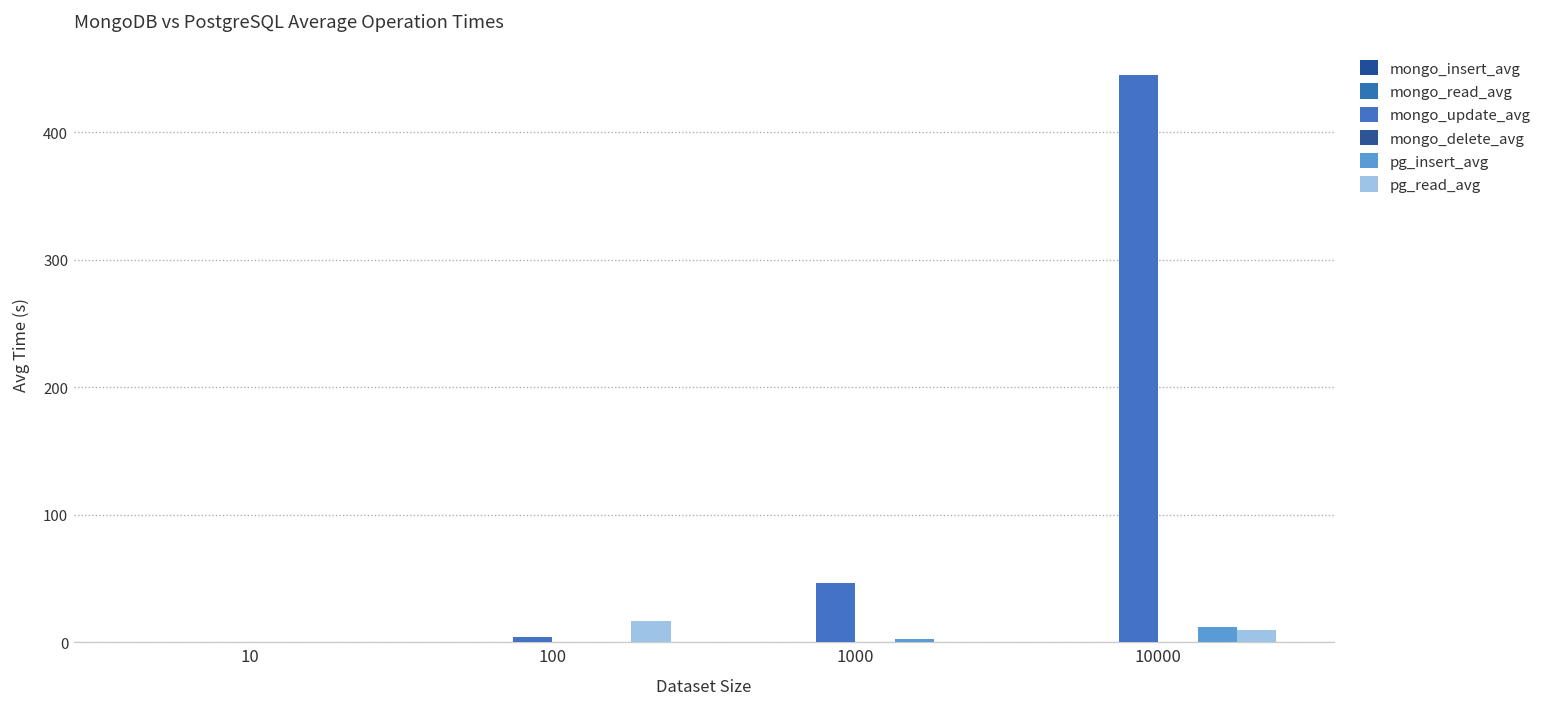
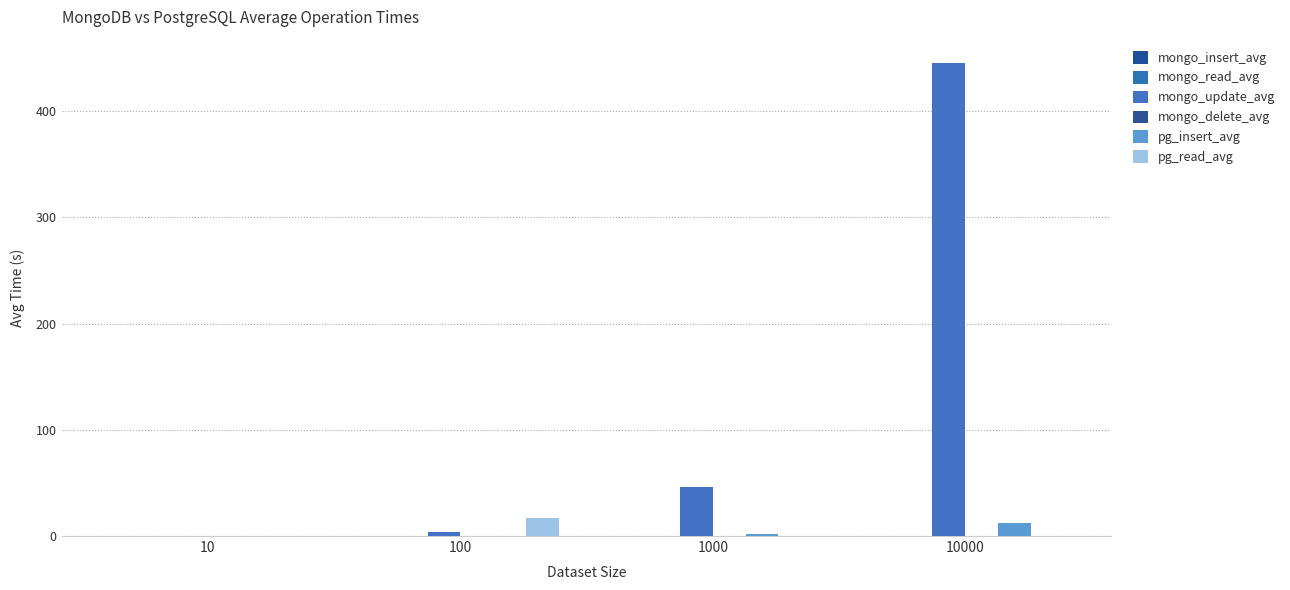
  {
    "pg_read_avg": {
      "100": 17,
-     "10000": 9
+     "10000": 0
    }
  }
